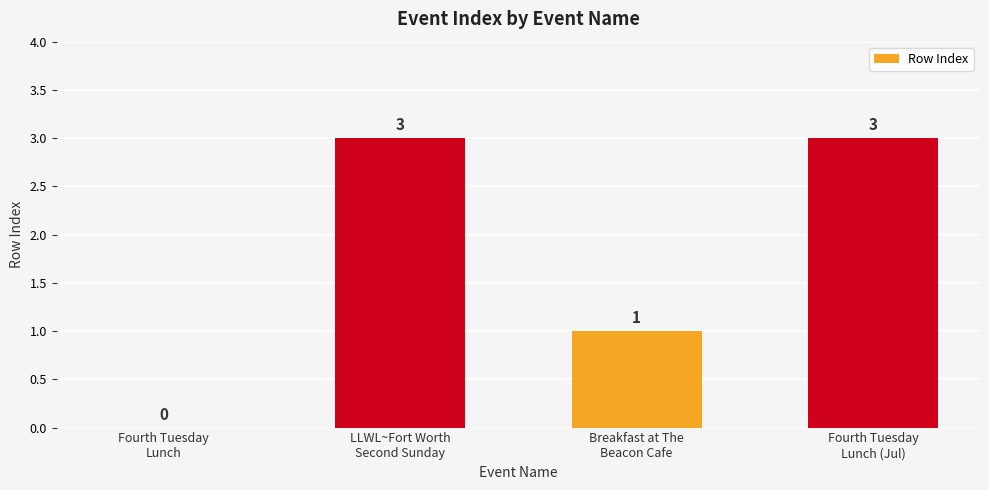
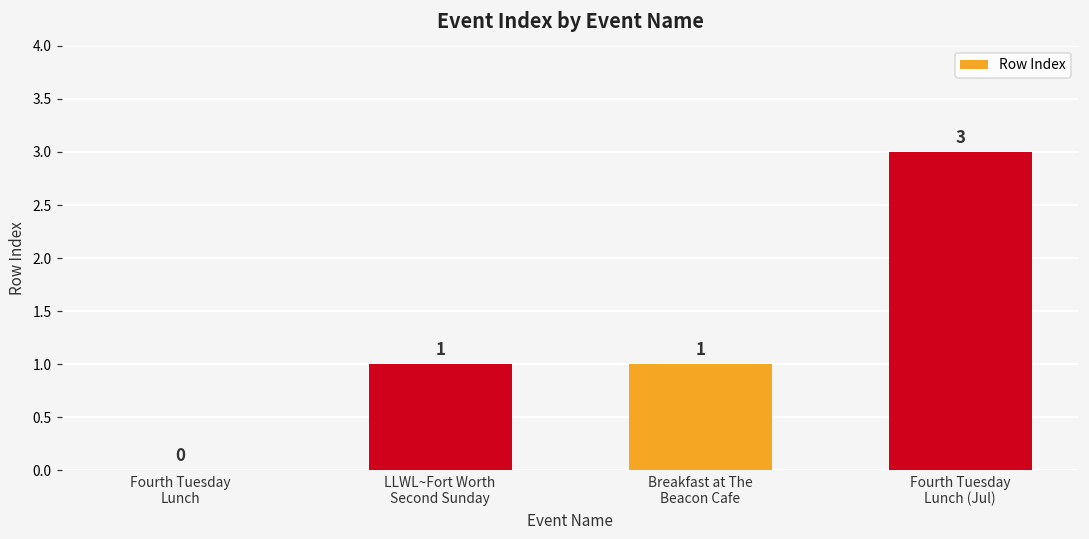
  {
    "Fourth Tuesday Lunch": 0,
-   "LLWL~Fort Worth Second Sunday": 3,
+   "LLWL~Fort Worth Second Sunday": 1,
    "Breakfast at The Beacon Cafe": 1,
    "Fourth Tuesday Lunch (Jul)": 3
  }
